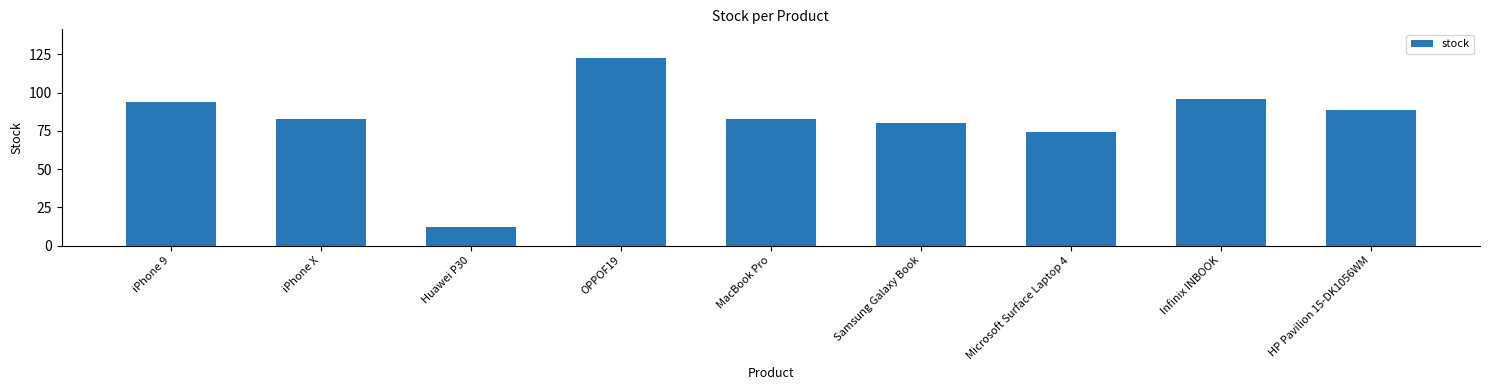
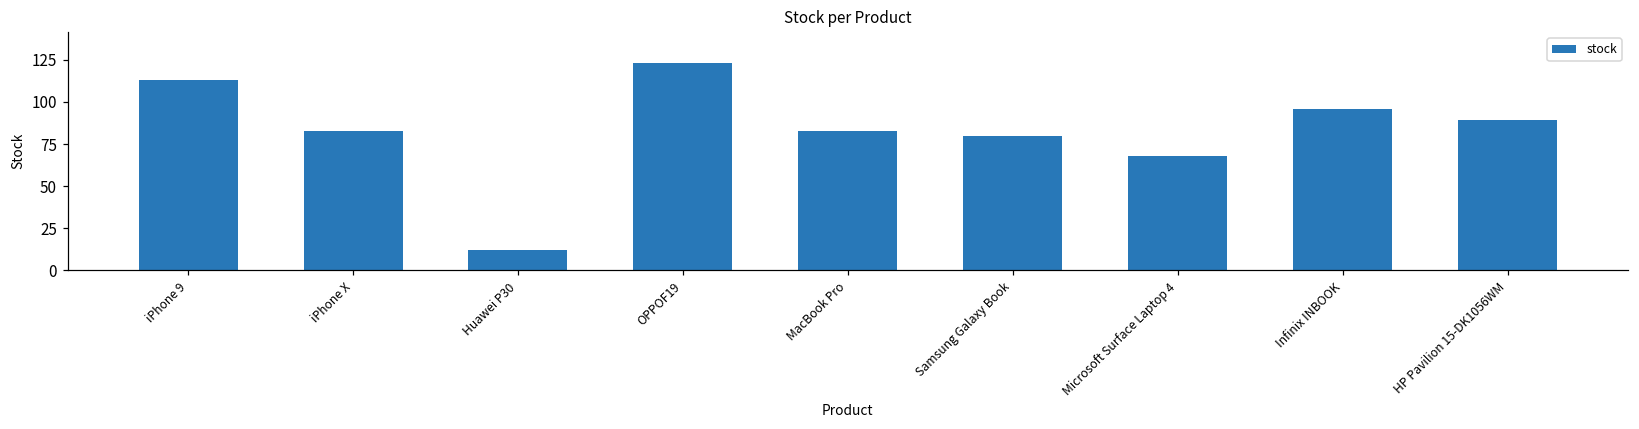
  {
-   "iPhone 9": 94,
+   "iPhone 9": 113,
    "iPhone X": 83,
    "Huawei P30": 12,
    "OPPOF19": 123,
    "MacBook Pro": 83,
    "Samsung Galaxy Book": 80,
-   "Microsoft Surface Laptop 4": 74,
+   "Microsoft Surface Laptop 4": 68,
    "Infinix INBOOK": 96,
    "HP Pavilion 15-DK1056WM": 89
  }
